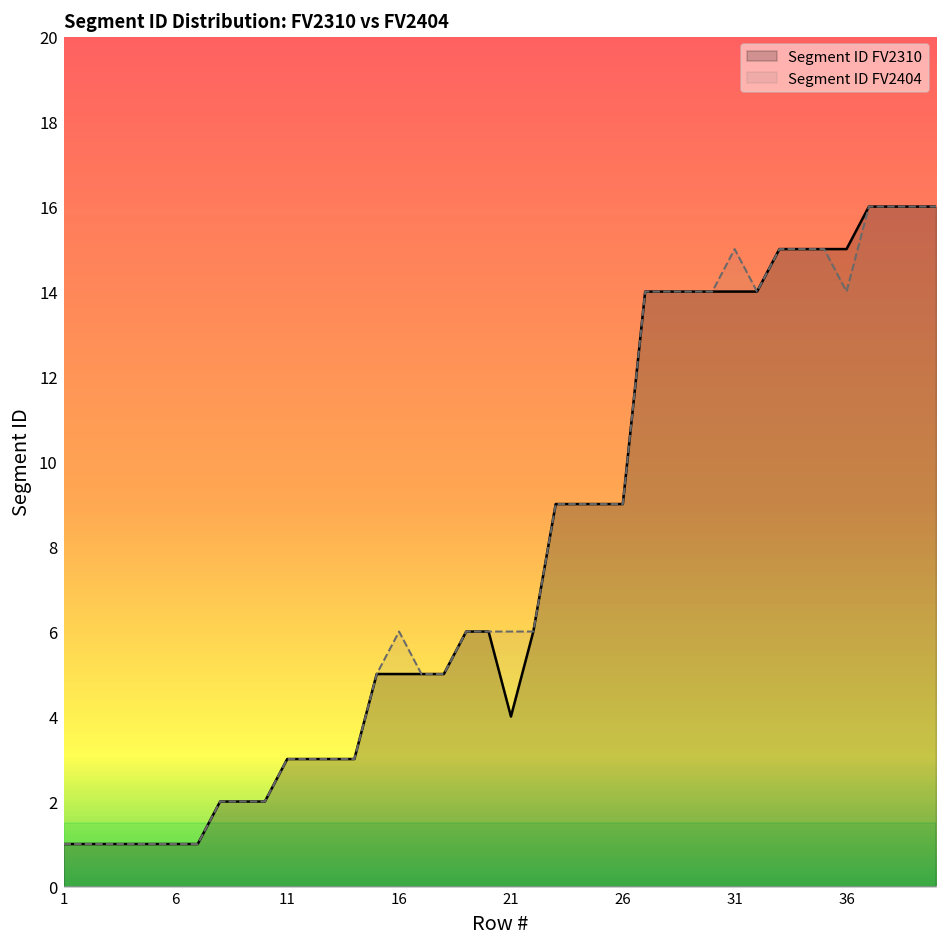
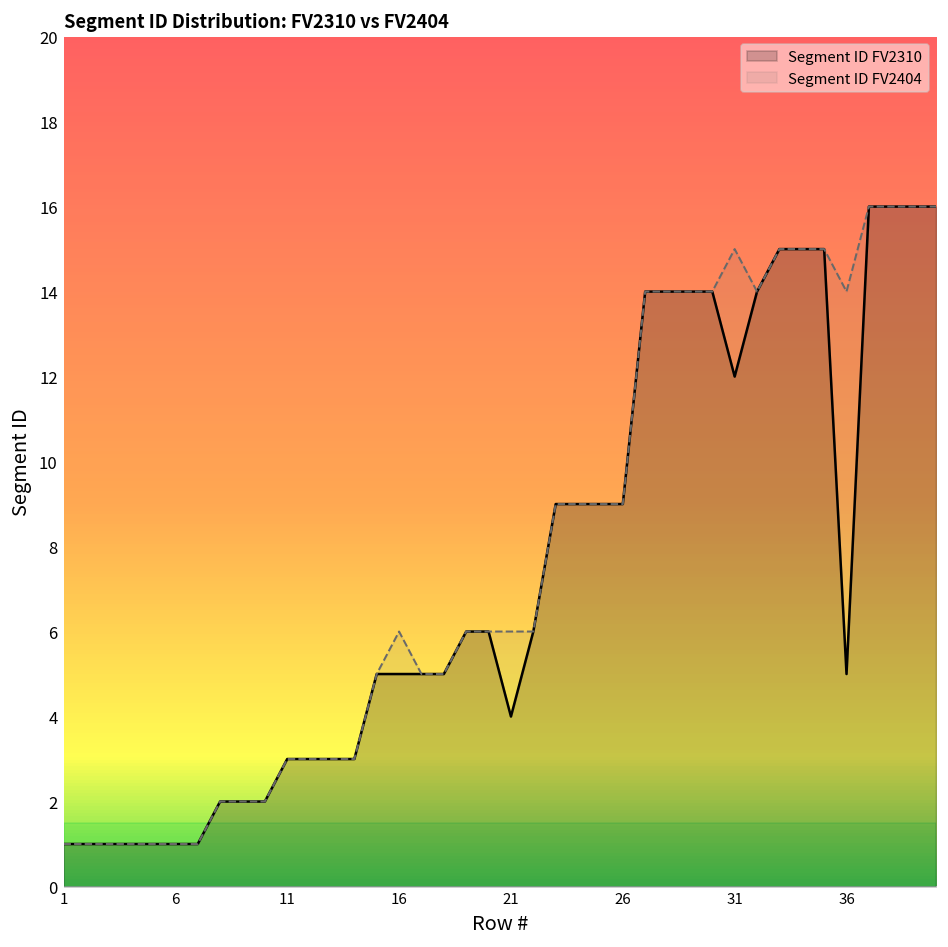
  {
    "Segment ID FV2310": {
      "16": 5,
      "21": 4,
-     "31": 14,
-     "36": 15
+     "31": 12,
+     "36": 5
    },
    "Segment ID FV2404": {
      "16": 6,
      "21": 6,
      "31": 15,
      "36": 14
    }
  }
